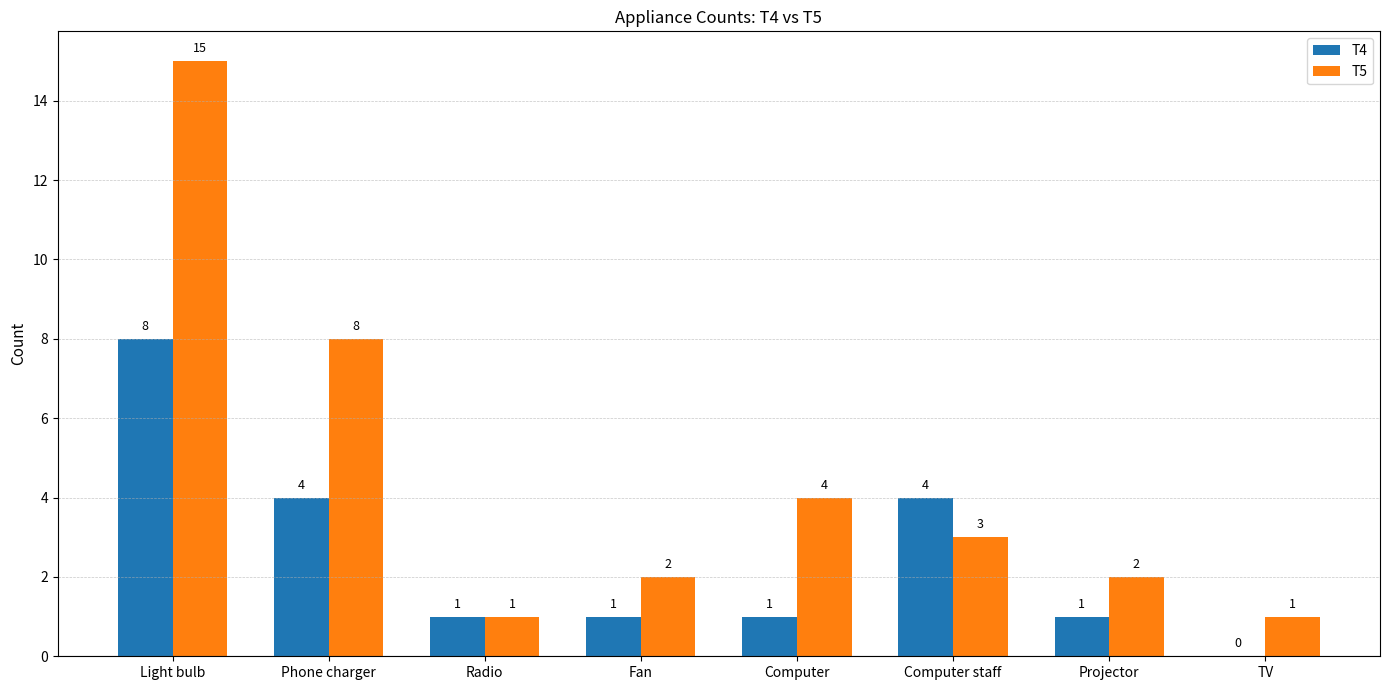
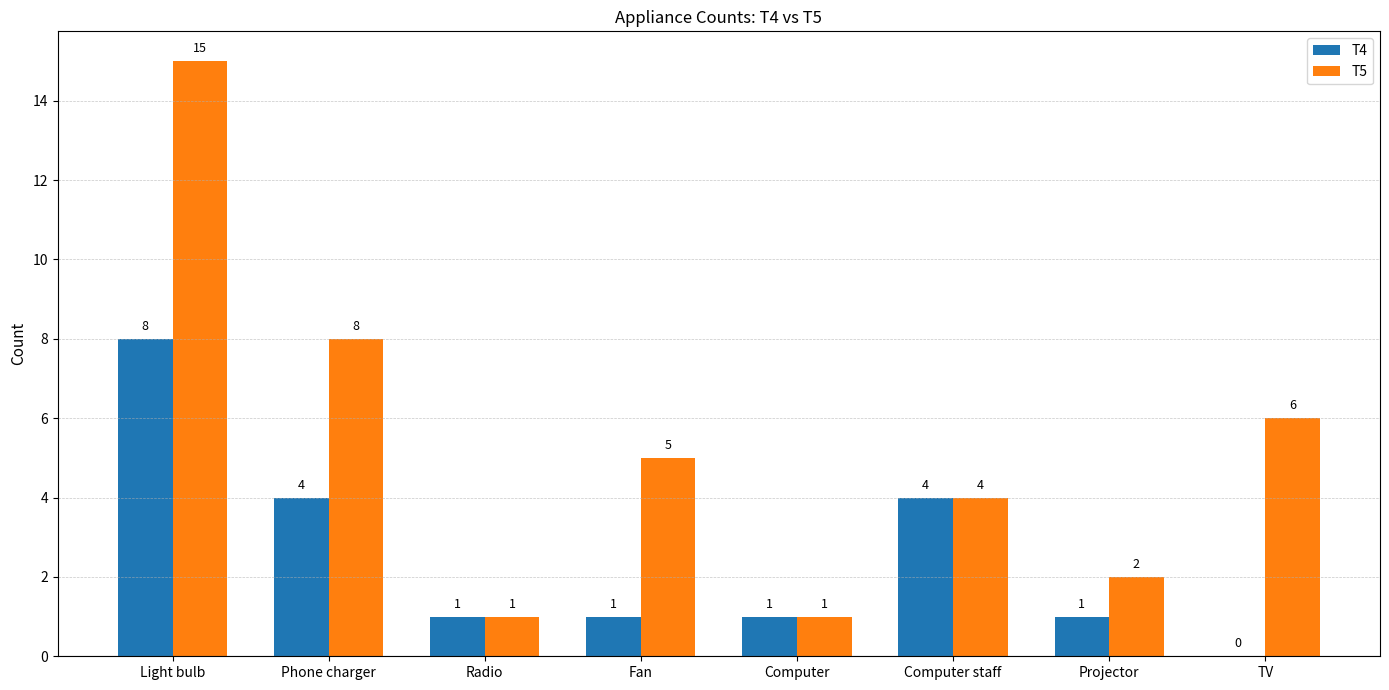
  {
    "T4": {
      "Light bulb": 8,
      "Phone charger": 4,
      "Radio": 1,
      "Fan": 1,
      "Computer": 1,
      "Computer staff": 4,
      "Projector": 1,
      "TV": 0
    },
    "T5": {
      "Light bulb": 15,
      "Phone charger": 8,
      "Radio": 1,
-     "Fan": 2,
-     "Computer": 4,
-     "Computer staff": 3,
+     "Fan": 5,
+     "Computer": 1,
+     "Computer staff": 4,
      "Projector": 2,
-     "TV": 1
+     "TV": 6
    }
  }
